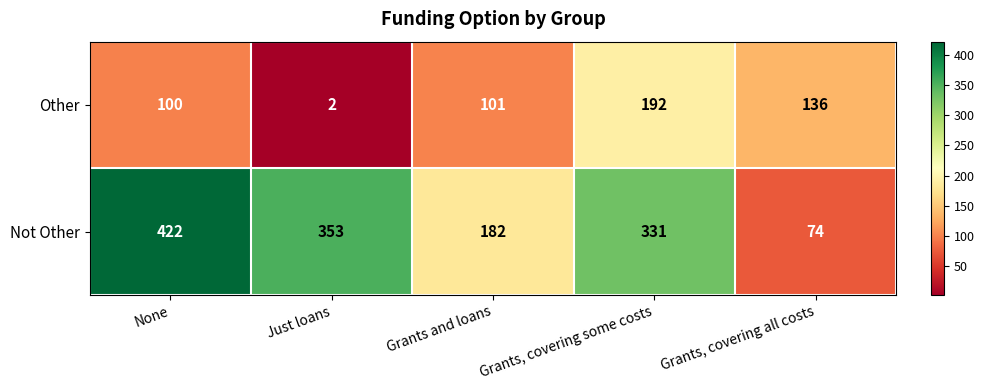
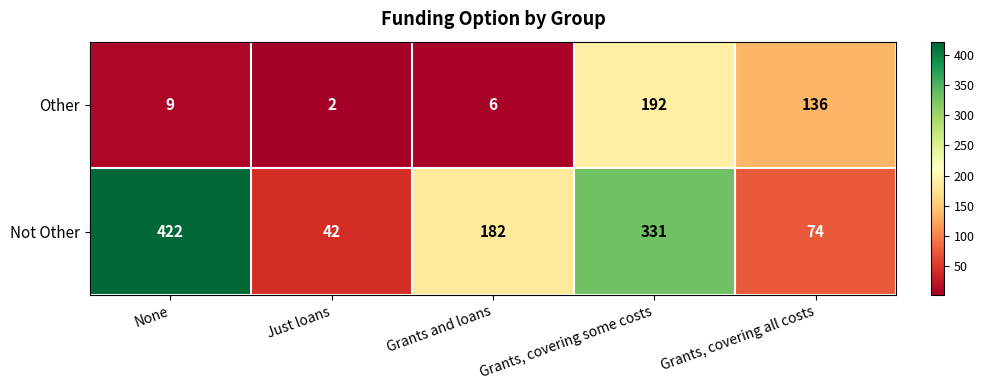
  {
    "Other": {
-     "None": 100,
+     "None": 9,
      "Just loans": 2,
-     "Grants and loans": 101,
+     "Grants and loans": 6,
      "Grants, covering some costs": 192,
      "Grants, covering all costs": 136
    },
    "Not Other": {
      "None": 422,
-     "Just loans": 353,
+     "Just loans": 42,
      "Grants and loans": 182,
      "Grants, covering some costs": 331,
      "Grants, covering all costs": 74
    }
  }
